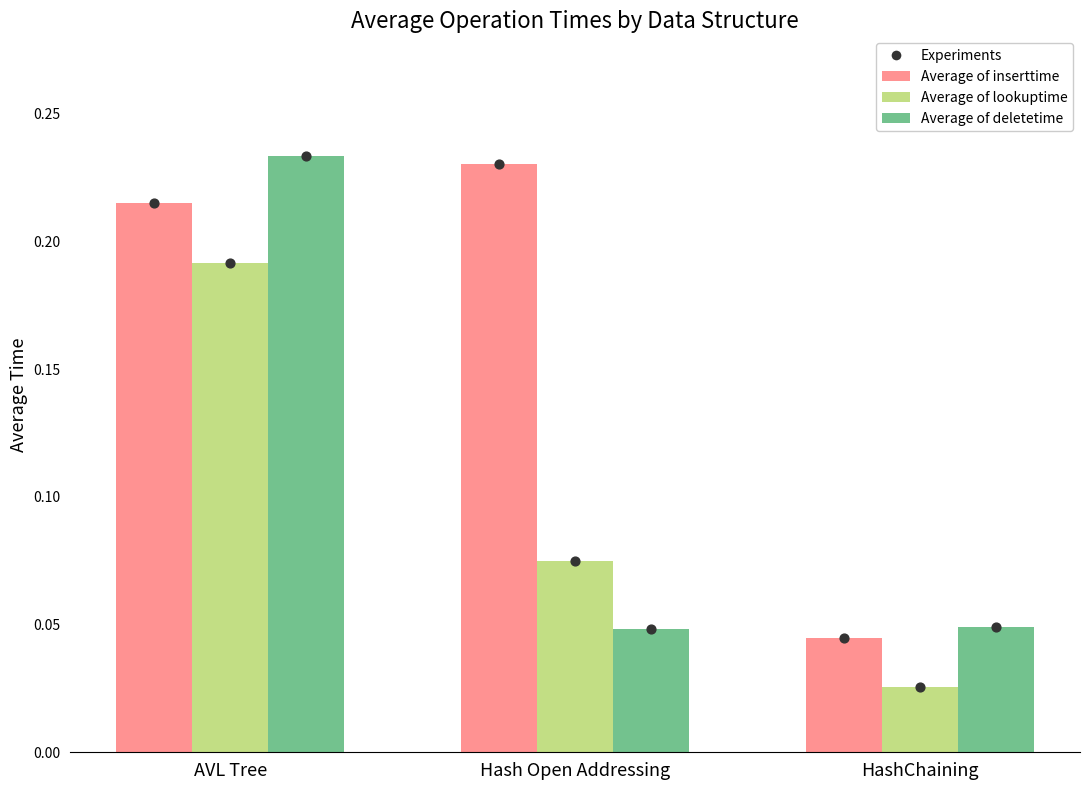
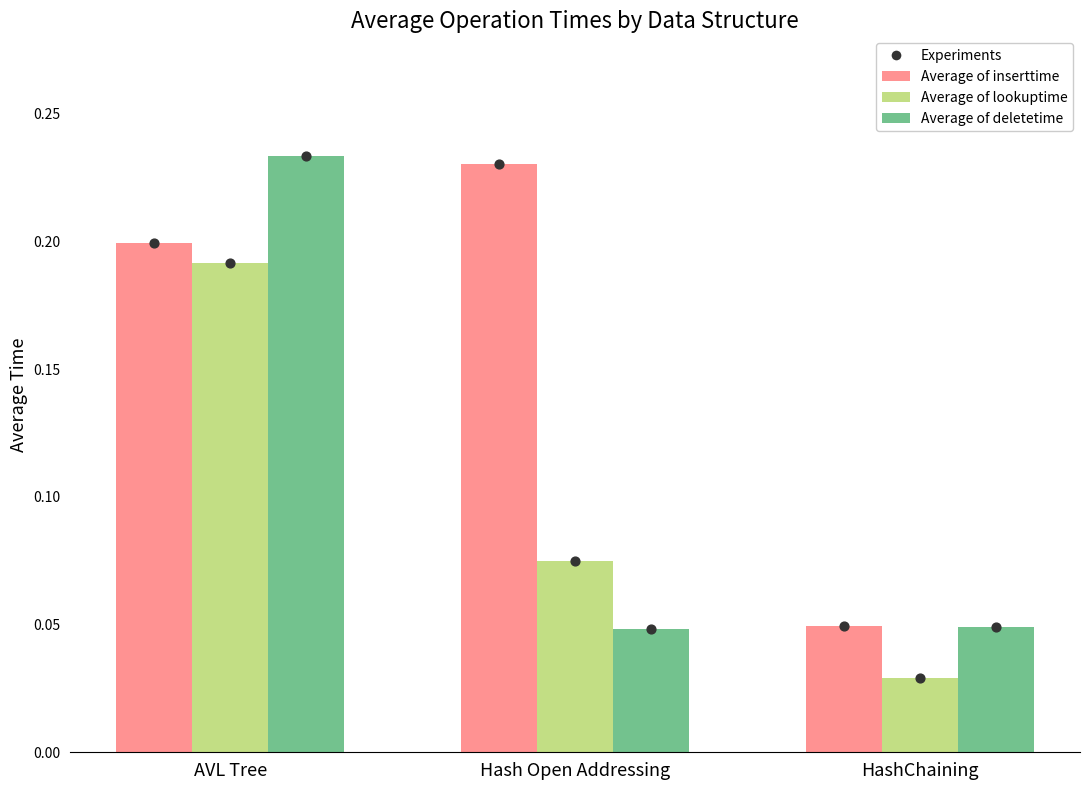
  {
    "Average of inserttime": {
-     "AVL Tree": 0.215,
+     "AVL Tree": 0.200,
      "Hash Open Addressing": 0.230,
-     "HashChaining": 0.045
+     "HashChaining": 0.049
    },
    "Average of lookuptime": {
      "AVL Tree": 0.192,
      "Hash Open Addressing": 0.075,
-     "HashChaining": 0.026
+     "HashChaining": 0.029
    },
    "Average of deletetime": {
      "AVL Tree": 0.234,
      "Hash Open Addressing": 0.048,
      "HashChaining": 0.049
    }
  }
